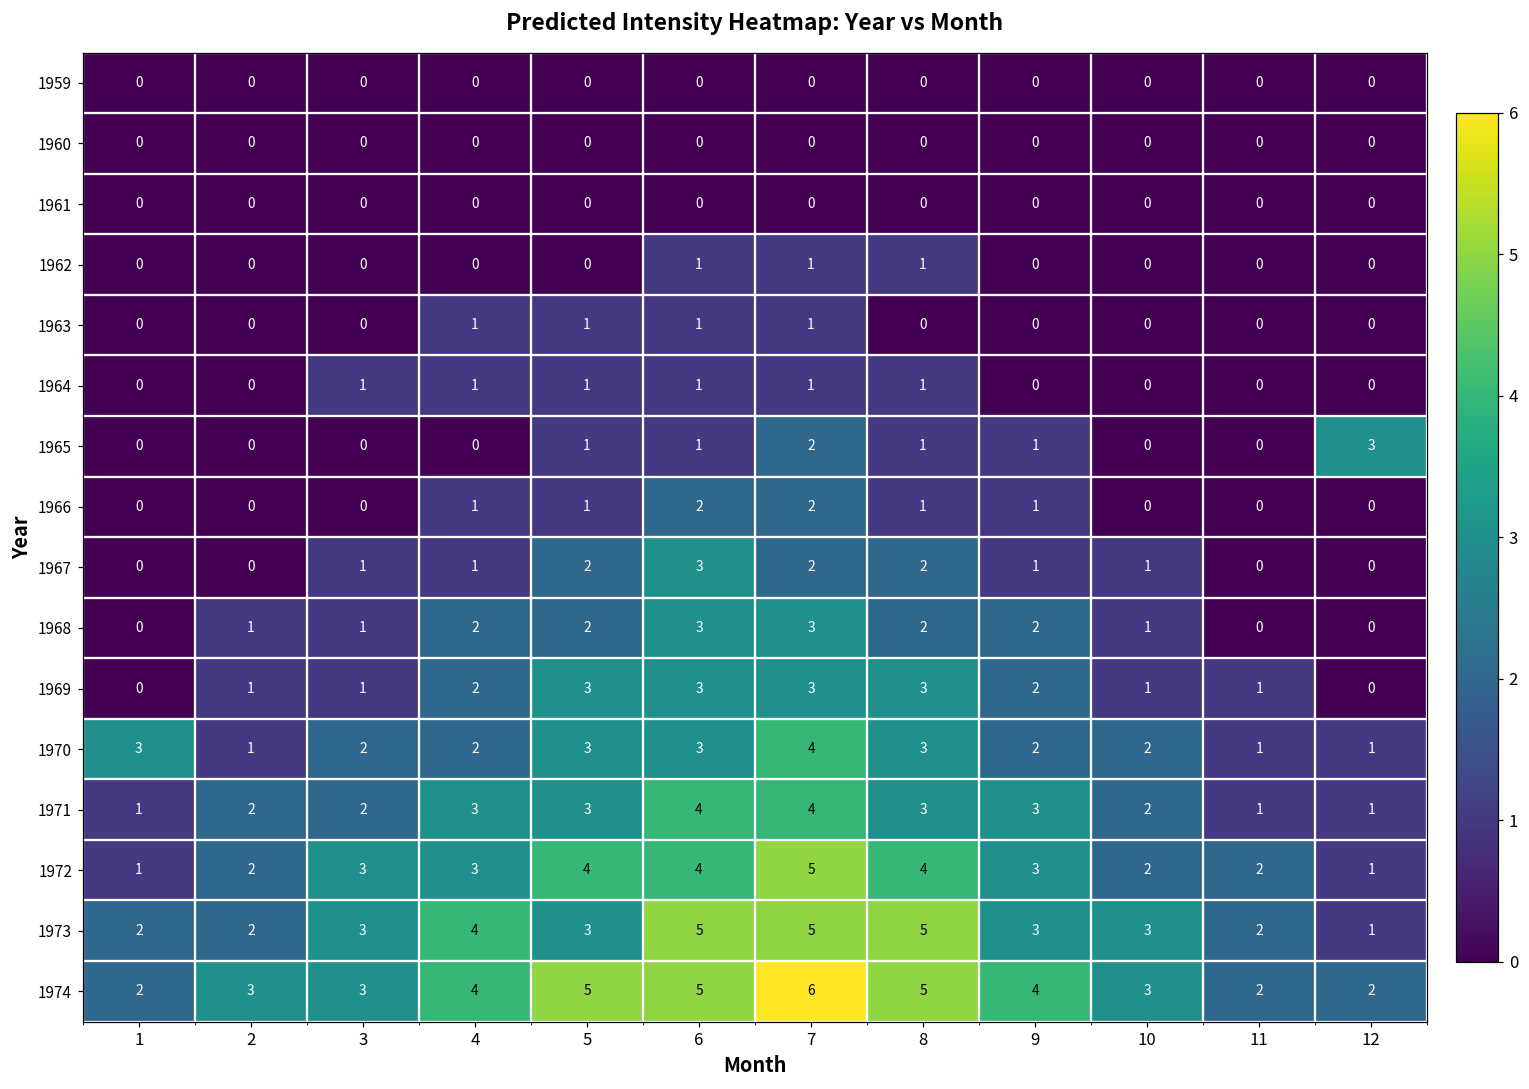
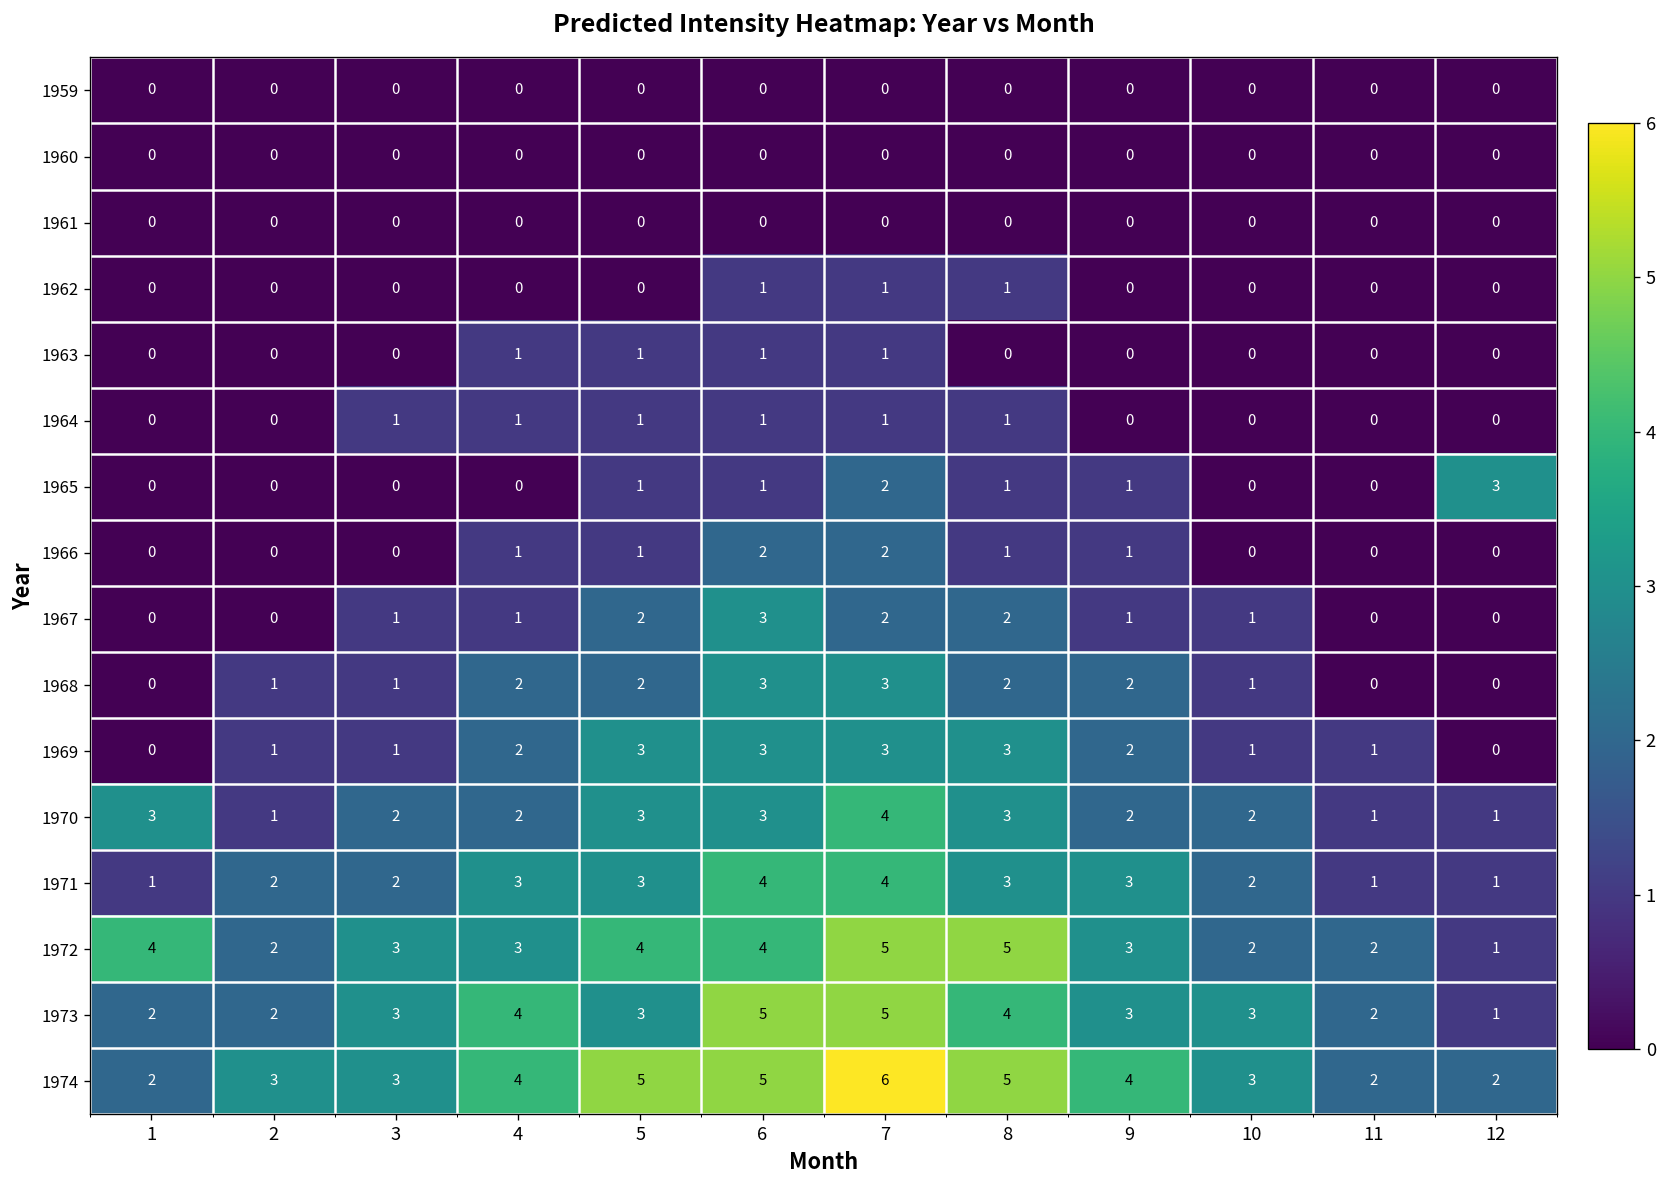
  {
    "1959": {
      "1": 0,
      "2": 0,
      "3": 0,
      "4": 0,
      "5": 0,
      "6": 0,
      "7": 0,
      "8": 0,
      "9": 0,
      "10": 0,
      "11": 0,
      "12": 0
    },
    "1960": {
      "1": 0,
      "2": 0,
      "3": 0,
      "4": 0,
      "5": 0,
      "6": 0,
      "7": 0,
      "8": 0,
      "9": 0,
      "10": 0,
      "11": 0,
      "12": 0
    },
    "1961": {
      "1": 0,
      "2": 0,
      "3": 0,
      "4": 0,
      "5": 0,
      "6": 0,
      "7": 0,
      "8": 0,
      "9": 0,
      "10": 0,
      "11": 0,
      "12": 0
    },
    "1962": {
      "1": 0,
      "2": 0,
      "3": 0,
      "4": 0,
      "5": 0,
      "6": 1,
      "7": 1,
      "8": 1,
      "9": 0,
      "10": 0,
      "11": 0,
      "12": 0
    },
    "1963": {
      "1": 0,
      "2": 0,
      "3": 0,
      "4": 1,
      "5": 1,
      "6": 1,
      "7": 1,
      "8": 0,
      "9": 0,
      "10": 0,
      "11": 0,
      "12": 0
    },
    "1964": {
      "1": 0,
      "2": 0,
      "3": 1,
      "4": 1,
      "5": 1,
      "6": 1,
      "7": 1,
      "8": 1,
      "9": 0,
      "10": 0,
      "11": 0,
      "12": 0
    },
    "1965": {
      "1": 0,
      "2": 0,
      "3": 0,
      "4": 0,
      "5": 1,
      "6": 1,
      "7": 2,
      "8": 1,
      "9": 1,
      "10": 0,
      "11": 0,
      "12": 3
    },
    "1966": {
      "1": 0,
      "2": 0,
      "3": 0,
      "4": 1,
      "5": 1,
      "6": 2,
      "7": 2,
      "8": 1,
      "9": 1,
      "10": 0,
      "11": 0,
      "12": 0
    },
    "1967": {
      "1": 0,
      "2": 0,
      "3": 1,
      "4": 1,
      "5": 2,
      "6": 3,
      "7": 2,
      "8": 2,
      "9": 1,
      "10": 1,
      "11": 0,
      "12": 0
    },
    "1968": {
      "1": 0,
      "2": 1,
      "3": 1,
      "4": 2,
      "5": 2,
      "6": 3,
      "7": 3,
      "8": 2,
      "9": 2,
      "10": 1,
      "11": 0,
      "12": 0
    },
    "1969": {
      "1": 0,
      "2": 1,
      "3": 1,
      "4": 2,
      "5": 3,
      "6": 3,
      "7": 3,
      "8": 3,
      "9": 2,
      "10": 1,
      "11": 1,
      "12": 0
    },
    "1970": {
      "1": 3,
      "2": 1,
      "3": 2,
      "4": 2,
      "5": 3,
      "6": 3,
      "7": 4,
      "8": 3,
      "9": 2,
      "10": 2,
      "11": 1,
      "12": 1
    },
    "1971": {
      "1": 1,
      "2": 2,
      "3": 2,
      "4": 3,
      "5": 3,
      "6": 4,
      "7": 4,
      "8": 3,
      "9": 3,
      "10": 2,
      "11": 1,
      "12": 1
    },
    "1972": {
-     "1": 1,
+     "1": 4,
      "2": 2,
      "3": 3,
      "4": 3,
      "5": 4,
      "6": 4,
      "7": 5,
-     "8": 4,
+     "8": 5,
      "9": 3,
      "10": 2,
      "11": 2,
      "12": 1
    },
    "1973": {
      "1": 2,
      "2": 2,
      "3": 3,
      "4": 4,
      "5": 3,
      "6": 5,
      "7": 5,
-     "8": 5,
+     "8": 4,
      "9": 3,
      "10": 3,
      "11": 2,
      "12": 1
    },
    "1974": {
      "1": 2,
      "2": 3,
      "3": 3,
      "4": 4,
      "5": 5,
      "6": 5,
      "7": 6,
      "8": 5,
      "9": 4,
      "10": 3,
      "11": 2,
      "12": 2
    }
  }
